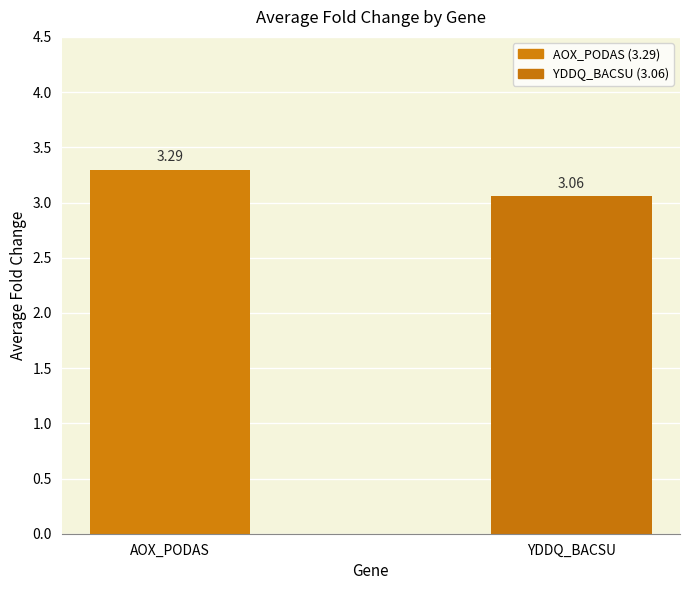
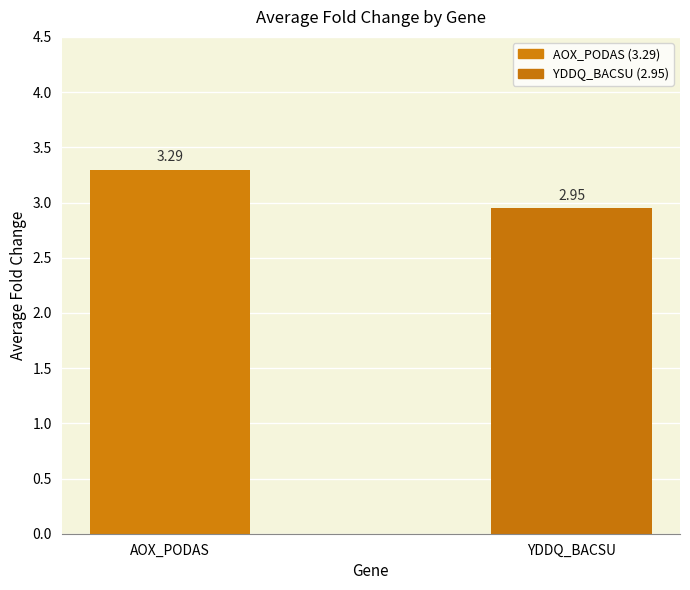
  {
    "AOX_PODAS": 3.29,
-   "YDDQ_BACSU": 3.06
+   "YDDQ_BACSU": 2.95
  }
